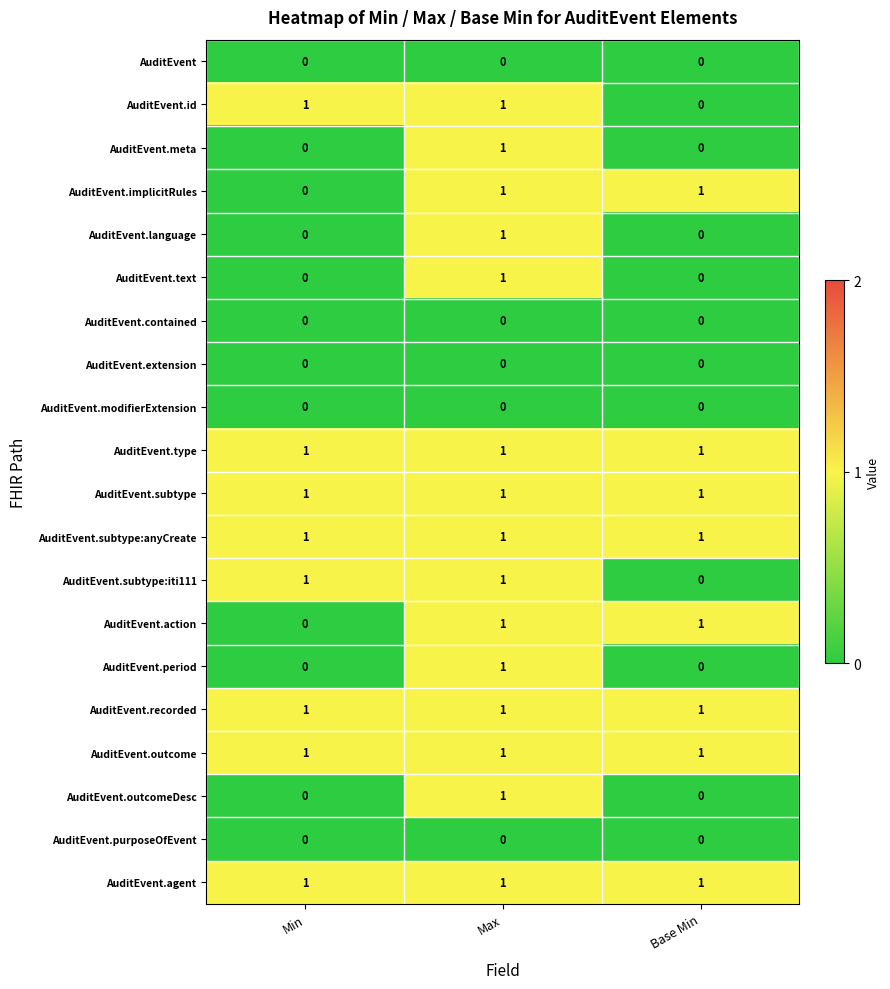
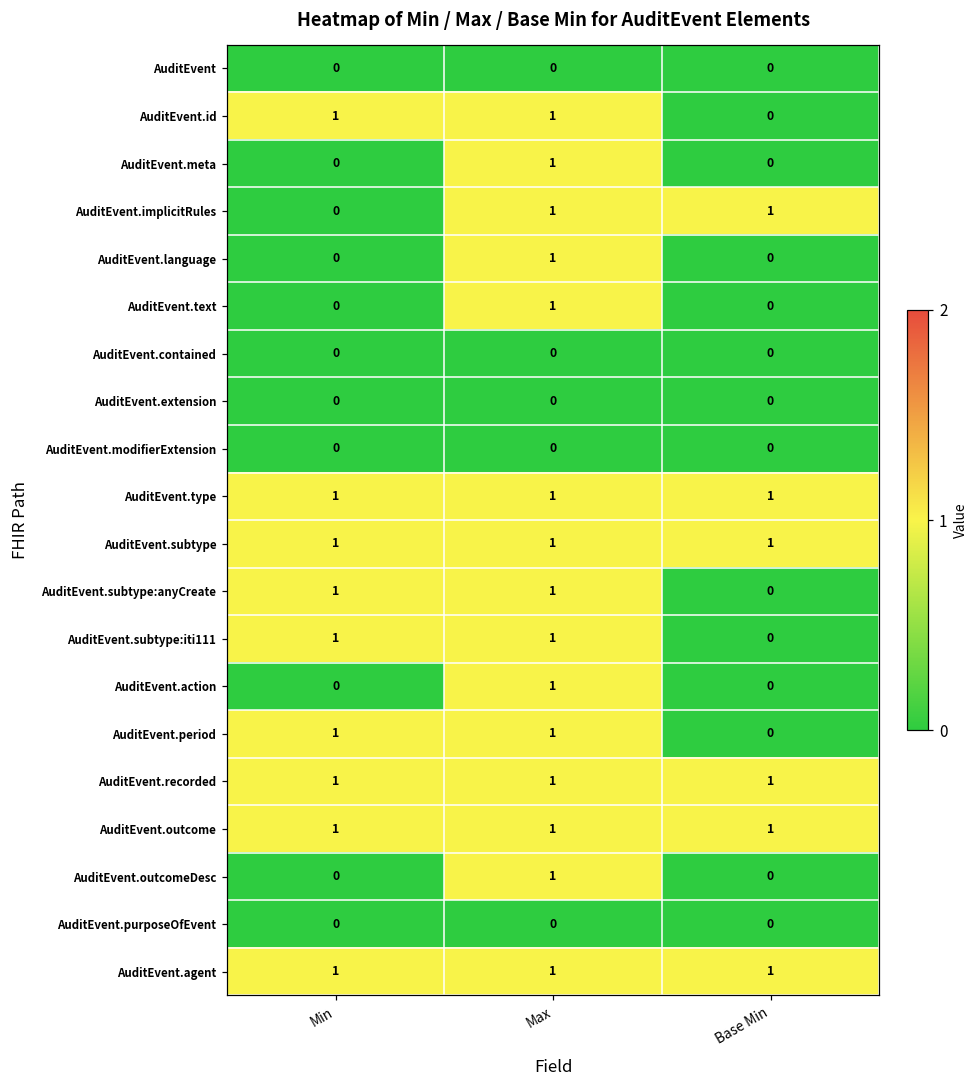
  {
    "AuditEvent": {
      "Min": 0,
      "Max": 0,
      "Base Min": 0
    },
    "AuditEvent.id": {
      "Min": 1,
      "Max": 1,
      "Base Min": 0
    },
    "AuditEvent.meta": {
      "Min": 0,
      "Max": 1,
      "Base Min": 0
    },
    "AuditEvent.implicitRules": {
      "Min": 0,
      "Max": 1,
      "Base Min": 1
    },
    "AuditEvent.language": {
      "Min": 0,
      "Max": 1,
      "Base Min": 0
    },
    "AuditEvent.text": {
      "Min": 0,
      "Max": 1,
      "Base Min": 0
    },
    "AuditEvent.contained": {
      "Min": 0,
      "Max": 0,
      "Base Min": 0
    },
    "AuditEvent.extension": {
      "Min": 0,
      "Max": 0,
      "Base Min": 0
    },
    "AuditEvent.modifierExtension": {
      "Min": 0,
      "Max": 0,
      "Base Min": 0
    },
    "AuditEvent.type": {
      "Min": 1,
      "Max": 1,
      "Base Min": 1
    },
    "AuditEvent.subtype": {
      "Min": 1,
      "Max": 1,
      "Base Min": 1
    },
    "AuditEvent.subtype:anyCreate": {
      "Min": 1,
      "Max": 1,
-     "Base Min": 1
+     "Base Min": 0
    },
    "AuditEvent.subtype:iti111": {
      "Min": 1,
      "Max": 1,
      "Base Min": 0
    },
    "AuditEvent.action": {
      "Min": 0,
      "Max": 1,
-     "Base Min": 1
+     "Base Min": 0
    },
    "AuditEvent.period": {
-     "Min": 0,
+     "Min": 1,
      "Max": 1,
      "Base Min": 0
    },
    "AuditEvent.recorded": {
      "Min": 1,
      "Max": 1,
      "Base Min": 1
    },
    "AuditEvent.outcome": {
      "Min": 1,
      "Max": 1,
      "Base Min": 1
    },
    "AuditEvent.outcomeDesc": {
      "Min": 0,
      "Max": 1,
      "Base Min": 0
    },
    "AuditEvent.purposeOfEvent": {
      "Min": 0,
      "Max": 0,
      "Base Min": 0
    },
    "AuditEvent.agent": {
      "Min": 1,
      "Max": 1,
      "Base Min": 1
    }
  }
